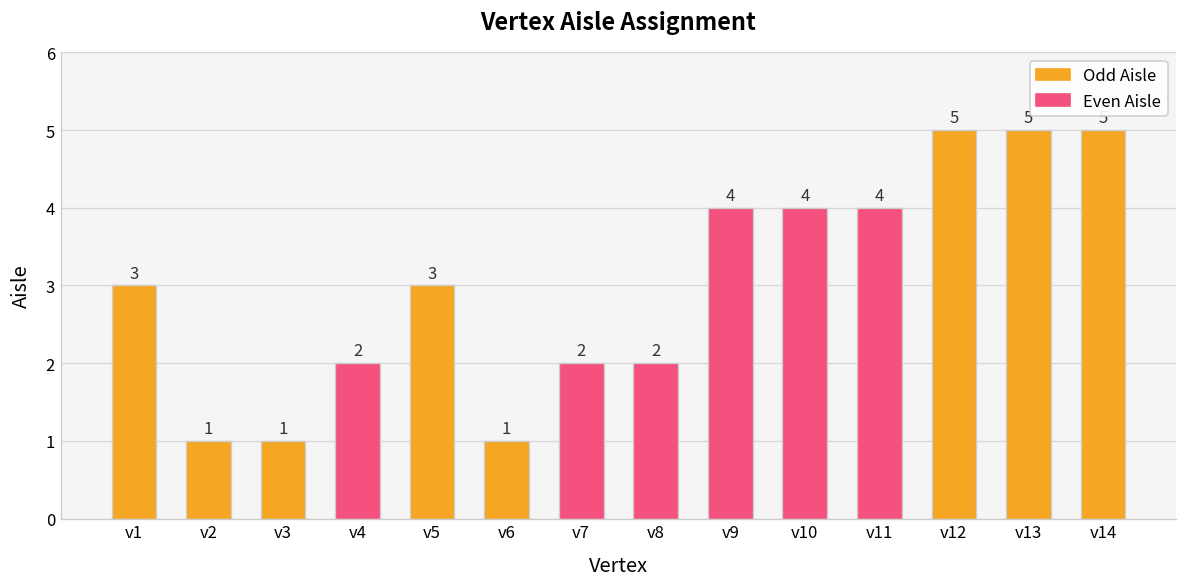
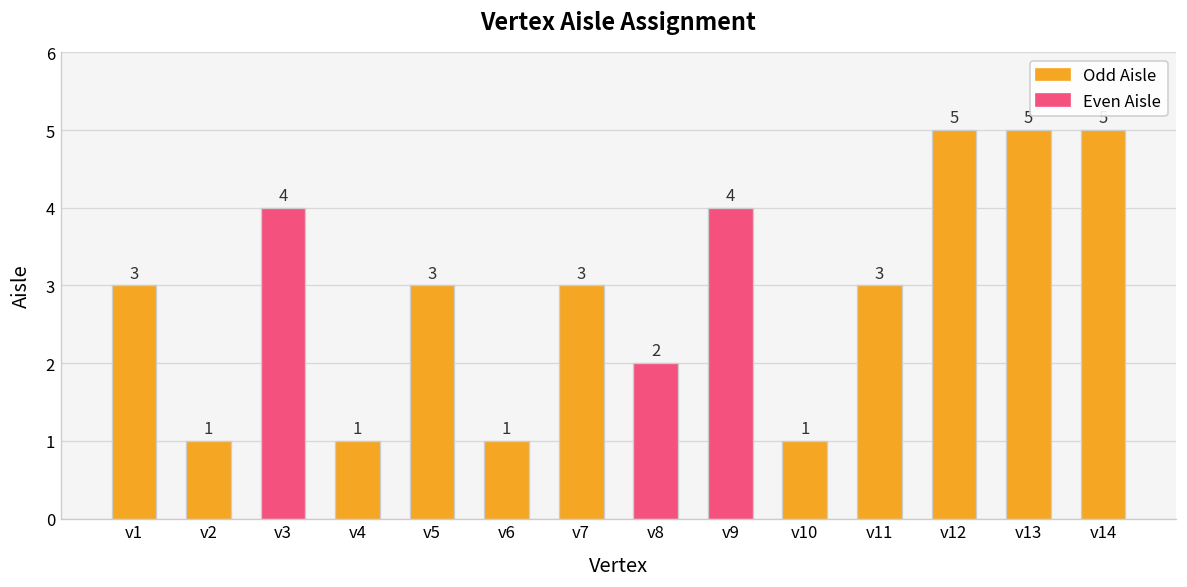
  {
    "v1": 3,
    "v2": 1,
-   "v3": 1,
-   "v4": 2,
+   "v3": 4,
+   "v4": 1,
    "v5": 3,
    "v6": 1,
-   "v7": 2,
+   "v7": 3,
    "v8": 2,
    "v9": 4,
-   "v10": 4,
-   "v11": 4,
+   "v10": 1,
+   "v11": 3,
    "v12": 5
  }
